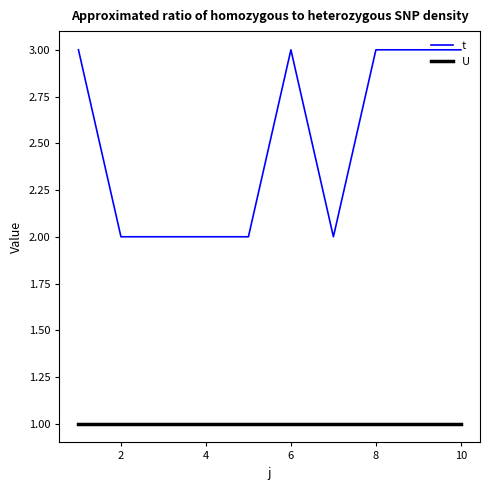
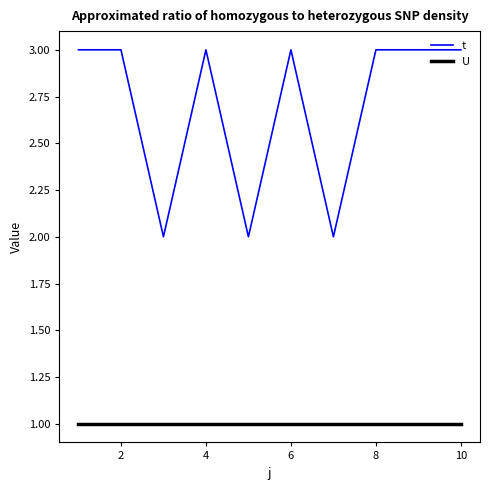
  {
    "t": {
-     "2": 2,
-     "4": 2,
+     "2": 3,
+     "4": 3,
      "6": 3,
      "8": 3,
      "10": 3
    },
    "U": {
      "2": 1,
      "4": 1,
      "6": 1,
      "8": 1,
      "10": 1
    }
  }
